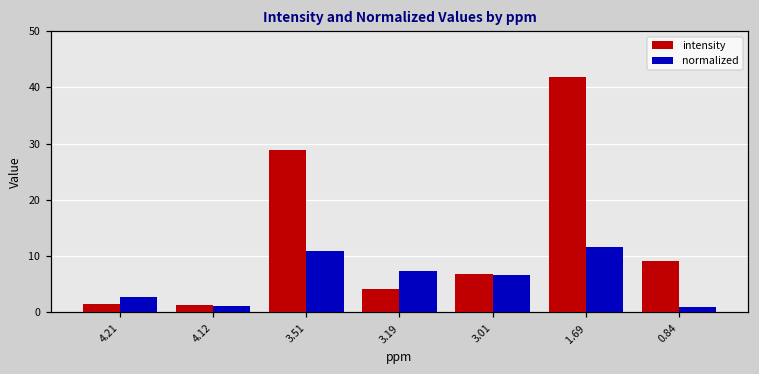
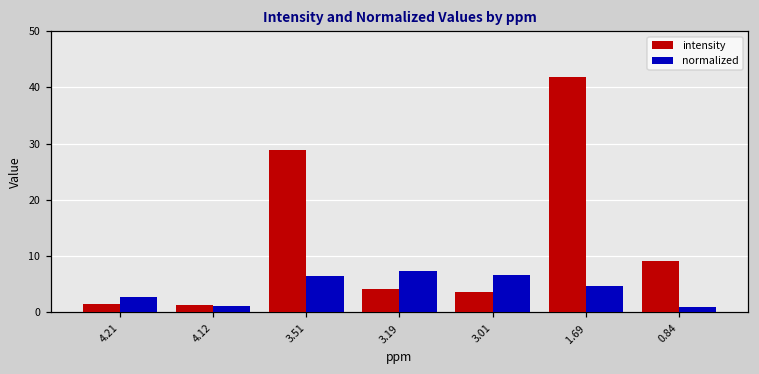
  {
    "intensity": {
      "4.21": 2,
      "4.12": 1,
      "3.51": 29,
      "3.19": 4,
-     "3.01": 7,
+     "3.01": 4,
      "1.69": 42,
      "0.84": 9
    },
    "normalized": {
      "4.21": 3,
      "4.12": 1,
-     "3.51": 11,
+     "3.51": 6,
      "3.19": 7,
      "3.01": 7,
-     "1.69": 12,
+     "1.69": 5,
      "0.84": 1
    }
  }
